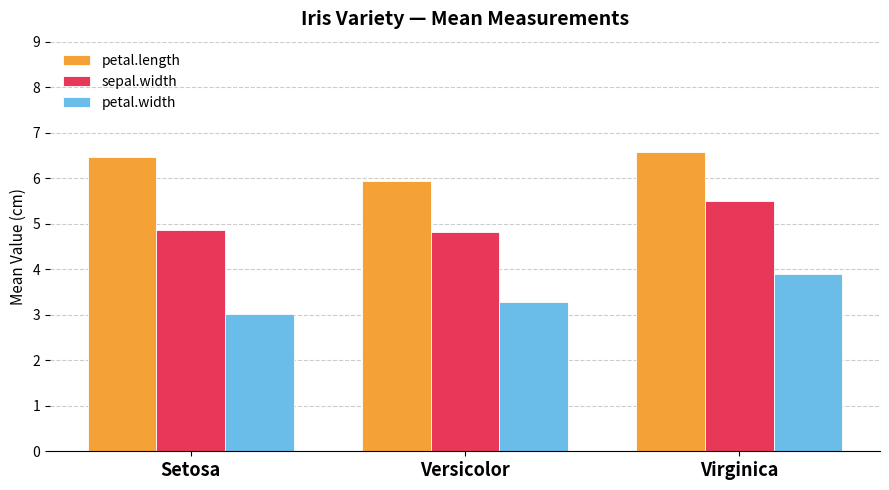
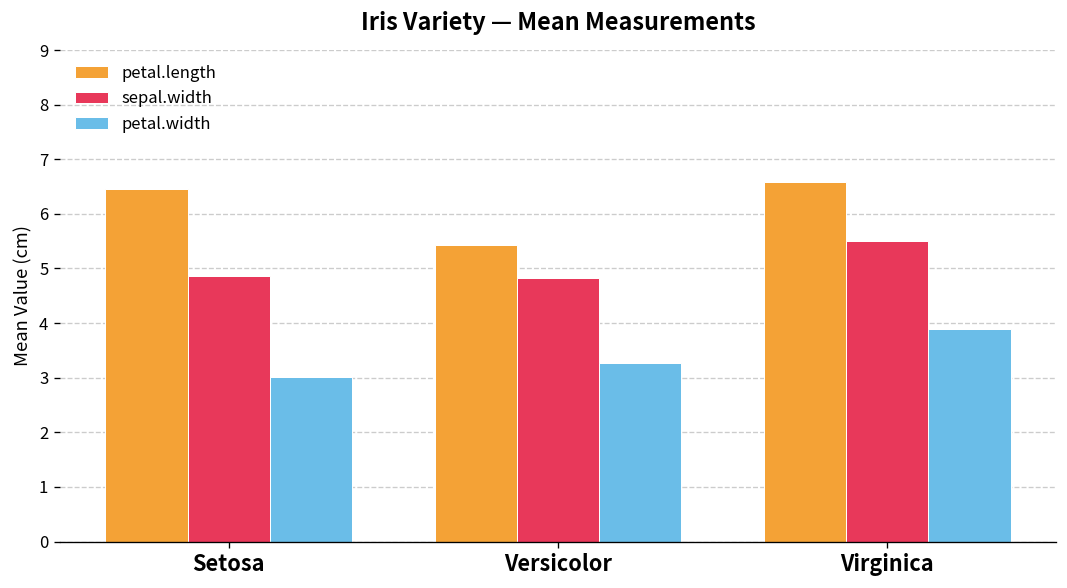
  {
    "petal.length": {
      "Setosa": 6.5,
-     "Versicolor": 5.9,
+     "Versicolor": 5.4,
      "Virginica": 6.6
    },
    "sepal.width": {
      "Setosa": 4.9,
      "Versicolor": 4.8,
      "Virginica": 5.5
    },
    "petal.width": {
      "Setosa": 3.0,
      "Versicolor": 3.3,
      "Virginica": 3.9
    }
  }
